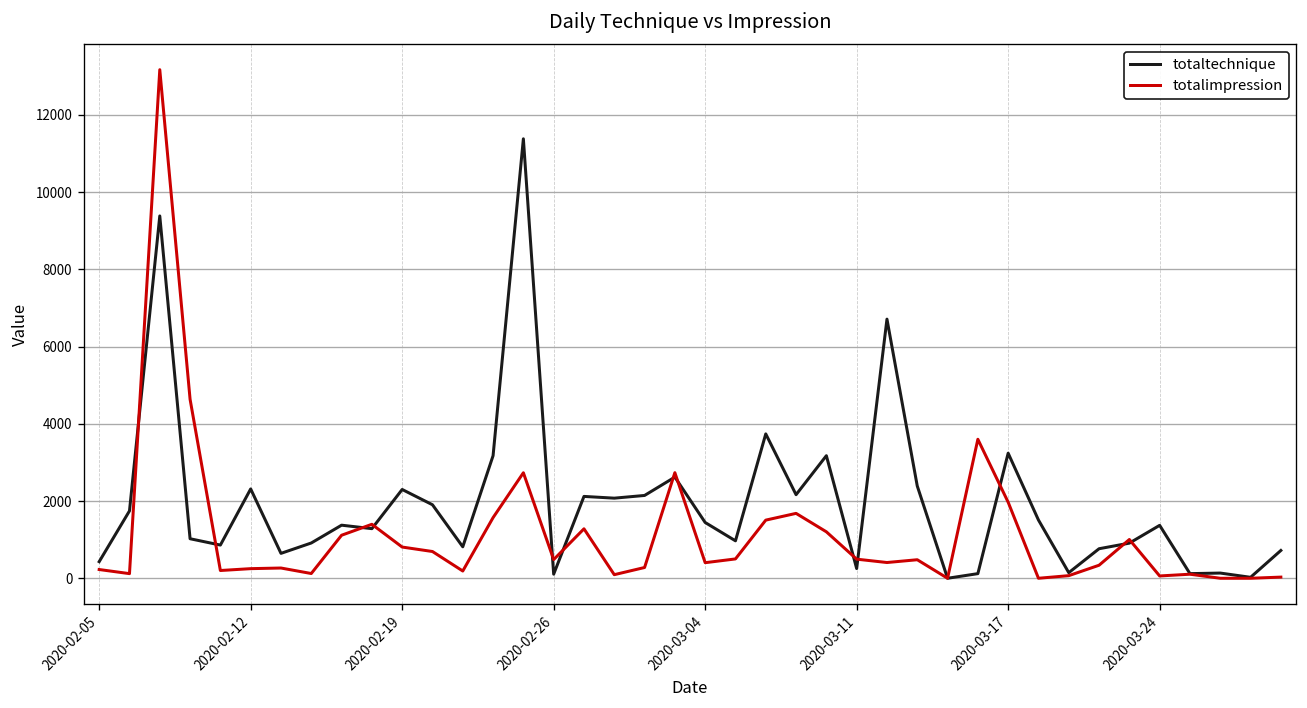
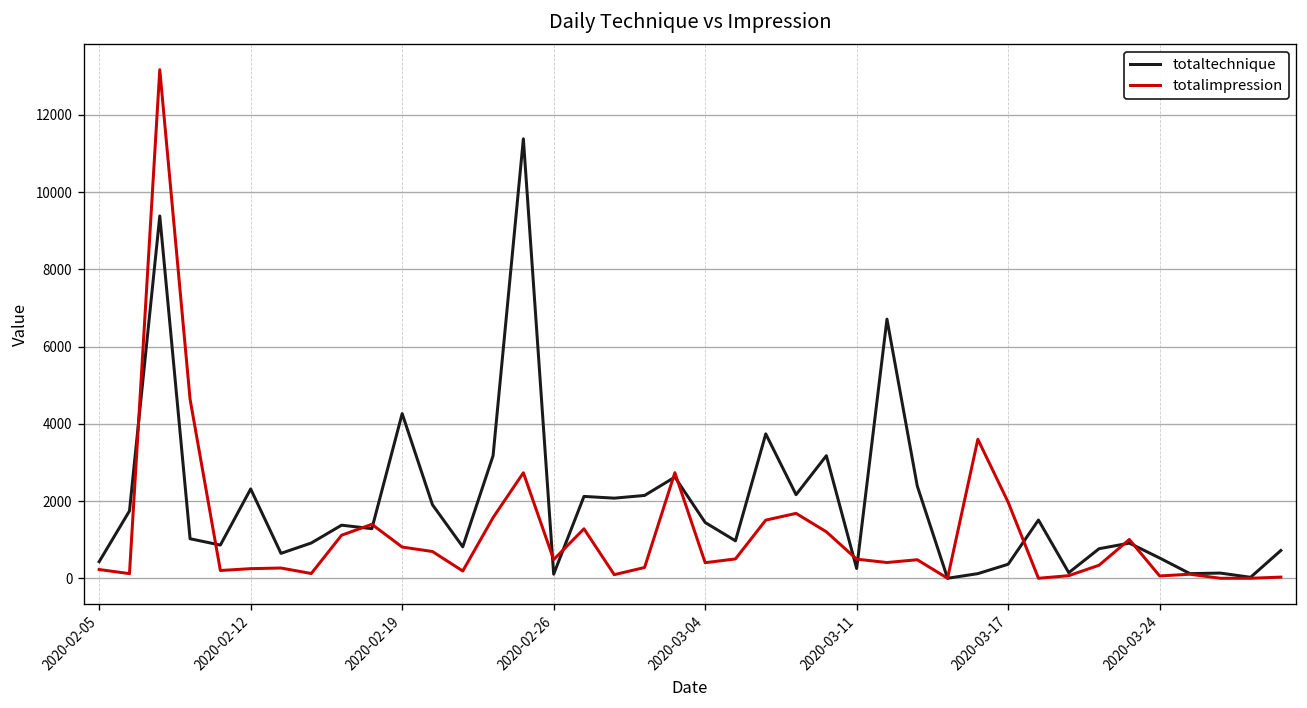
  {
    "totaltechnique": {
      "2020-02-05": 400,
      "2020-02-12": 2300,
-     "2020-02-19": 2300,
+     "2020-02-19": 4300,
      "2020-02-26": 100,
      "2020-03-04": 1400,
      "2020-03-11": 300,
-     "2020-03-17": 3200,
-     "2020-03-24": 1400
+     "2020-03-17": 400,
+     "2020-03-24": 500
    },
    "totalimpression": {
      "2020-02-05": 200,
      "2020-02-12": 200,
      "2020-02-19": 800,
      "2020-02-26": 500,
      "2020-03-04": 400,
      "2020-03-11": 500,
      "2020-03-17": 2000,
      "2020-03-24": 100
    }
  }
